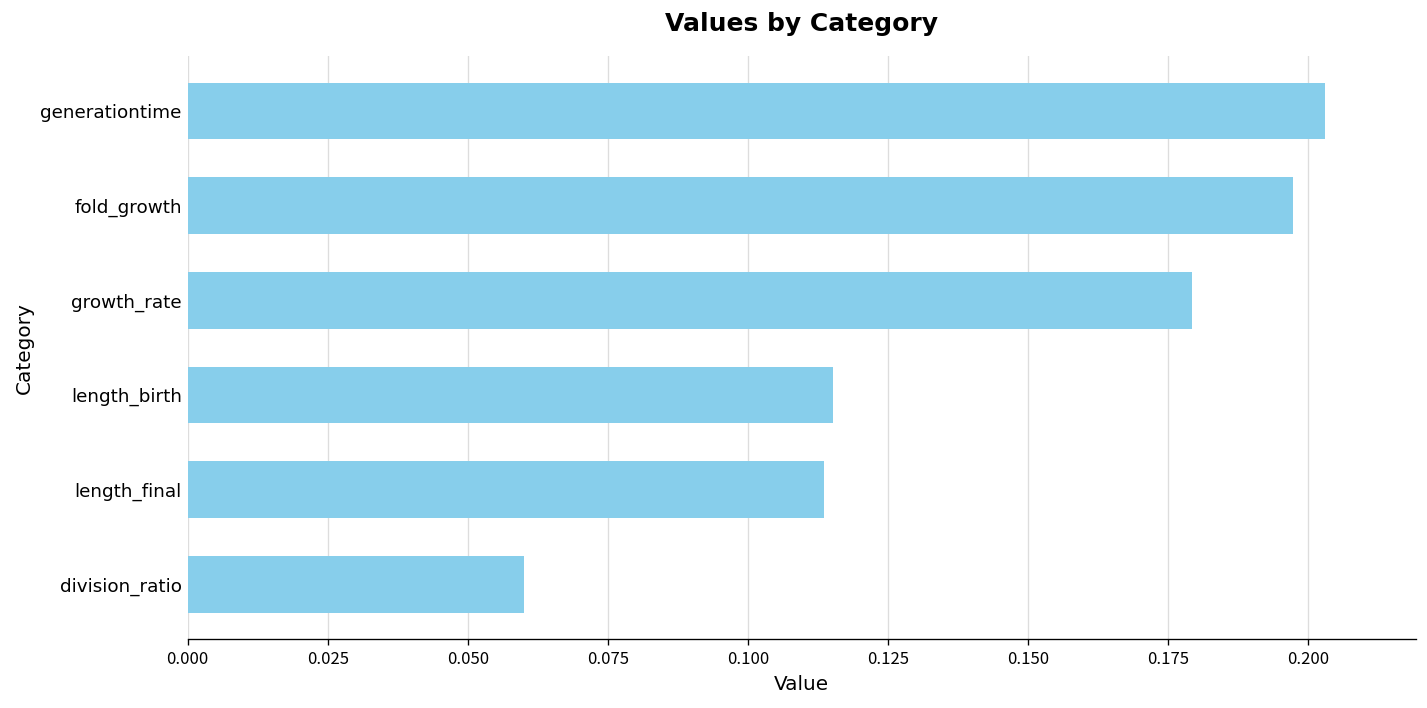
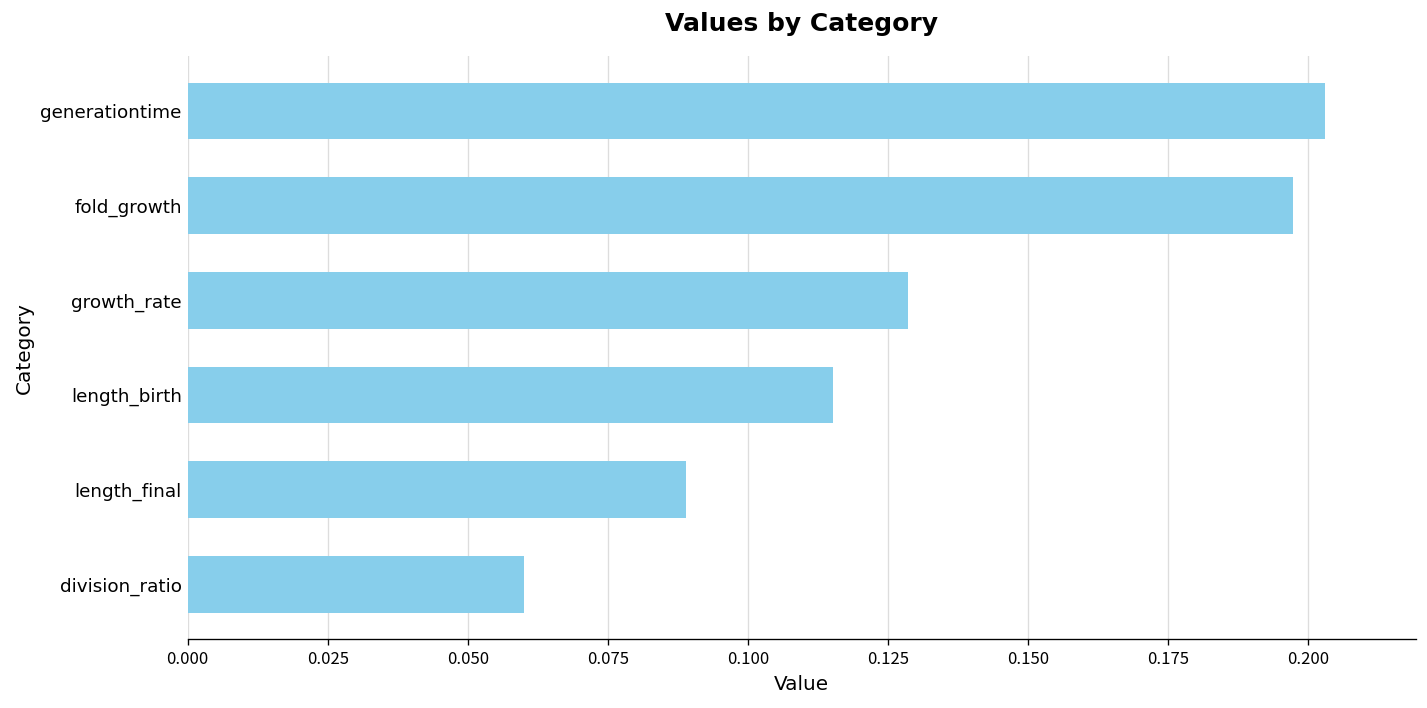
  {
    "generationtime": 0.203,
    "fold_growth": 0.197,
-   "growth_rate": 0.179,
+   "growth_rate": 0.129,
    "length_birth": 0.115,
-   "length_final": 0.114,
+   "length_final": 0.089,
    "division_ratio": 0.060
  }
